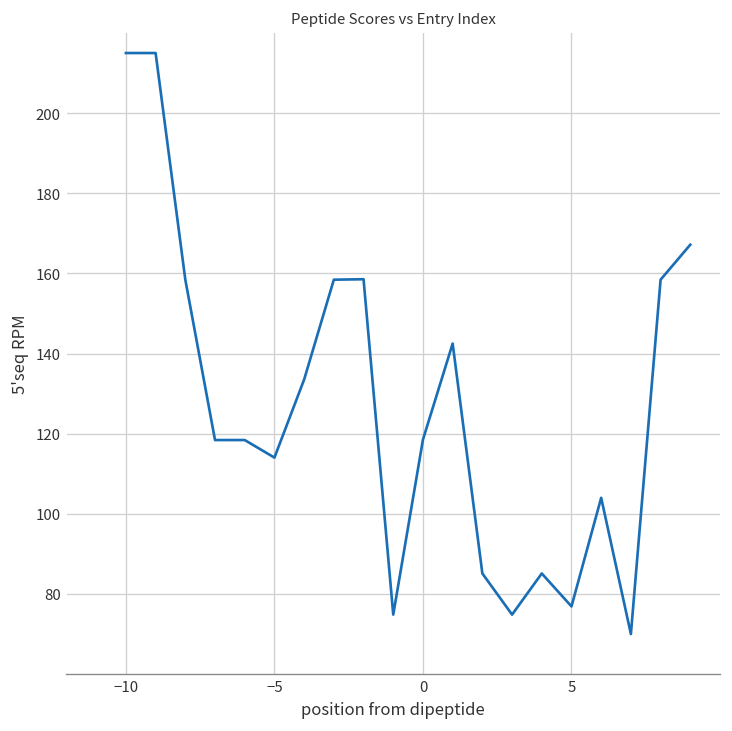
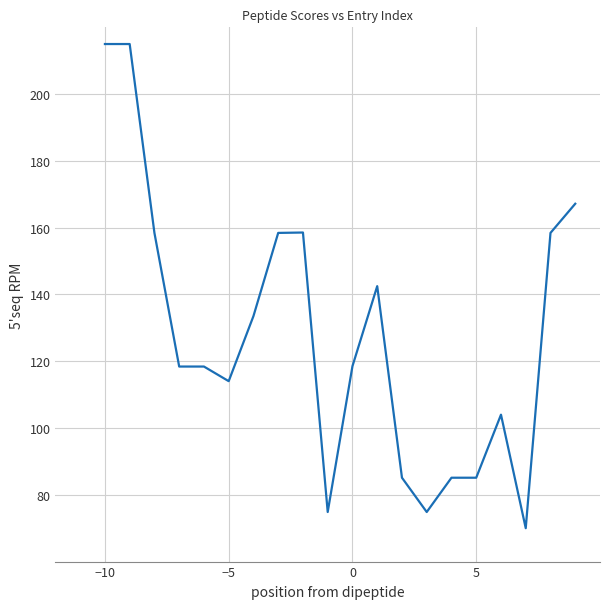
  {
    "−10": 215,
    "−5": 114,
    "0": 119,
-   "5": 77
+   "5": 85
  }
